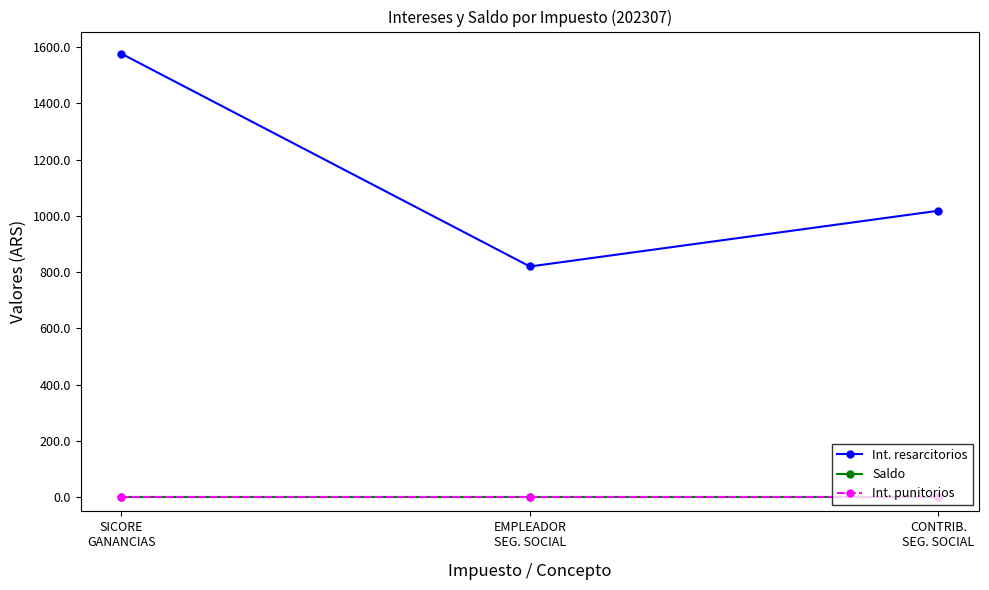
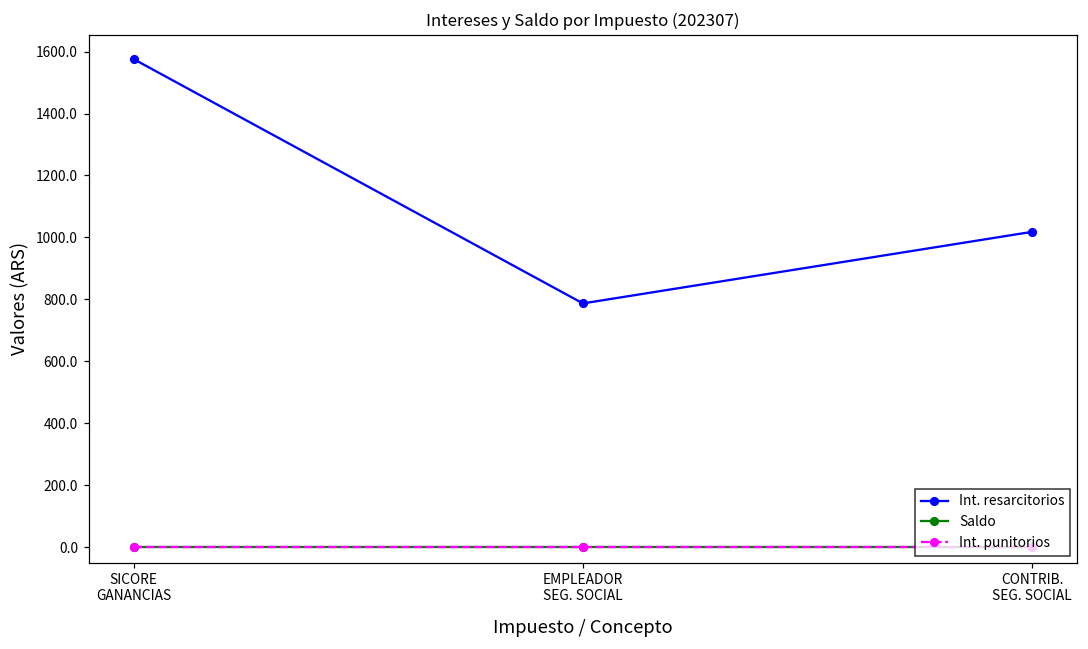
  {
    "Int. resarcitorios": {
      "SICORE GANANCIAS": 1580,
-     "EMPLEADOR SEG. SOCIAL": 820,
+     "EMPLEADOR SEG. SOCIAL": 790,
      "CONTRIB. SEG. SOCIAL": 1020
    },
    "Int. punitorios": {
      "SICORE GANANCIAS": 0,
      "EMPLEADOR SEG. SOCIAL": 0
    }
  }
